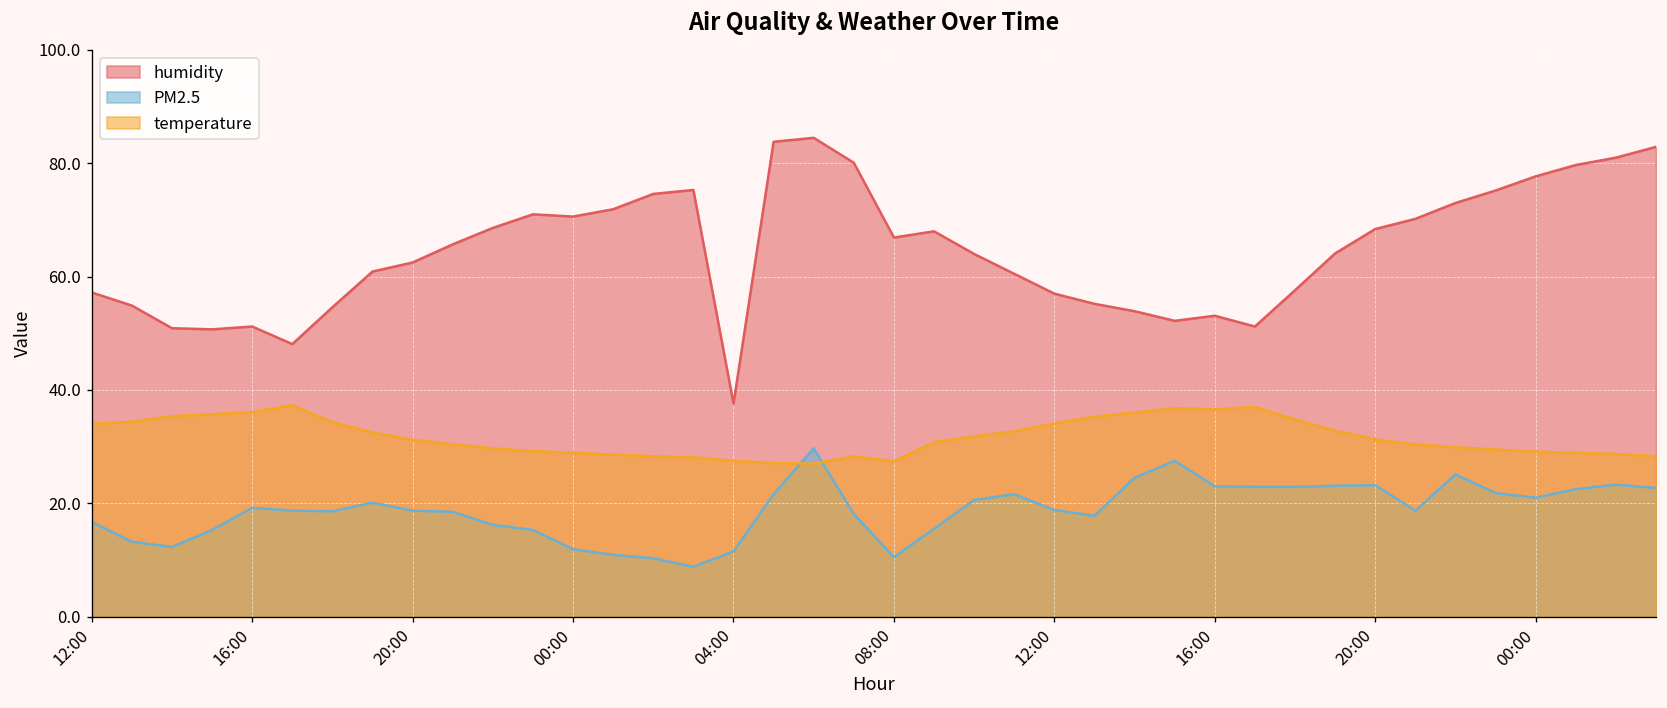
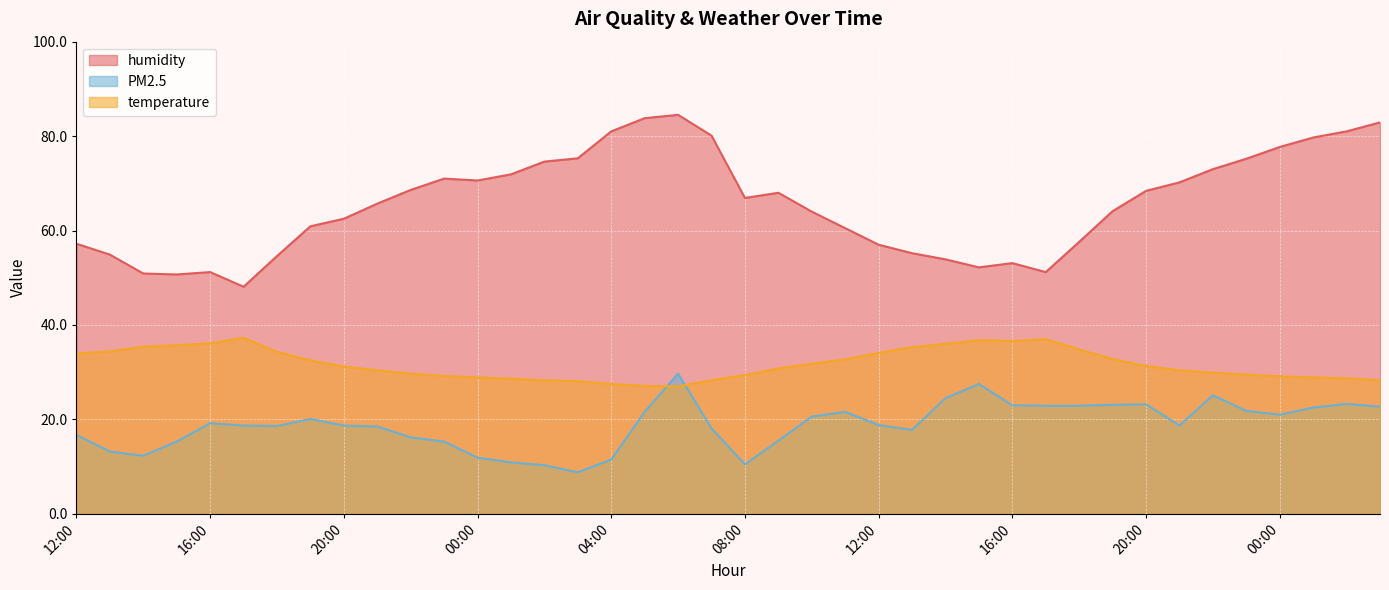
  {
    "humidity": {
-     "04:00": 38,
+     "04:00": 81,
      "08:00": 67
    },
    "PM2.5": {
      "04:00": 12,
      "08:00": 11
    },
    "temperature": {
      "04:00": 28,
-     "08:00": 27
+     "08:00": 29
    }
  }
